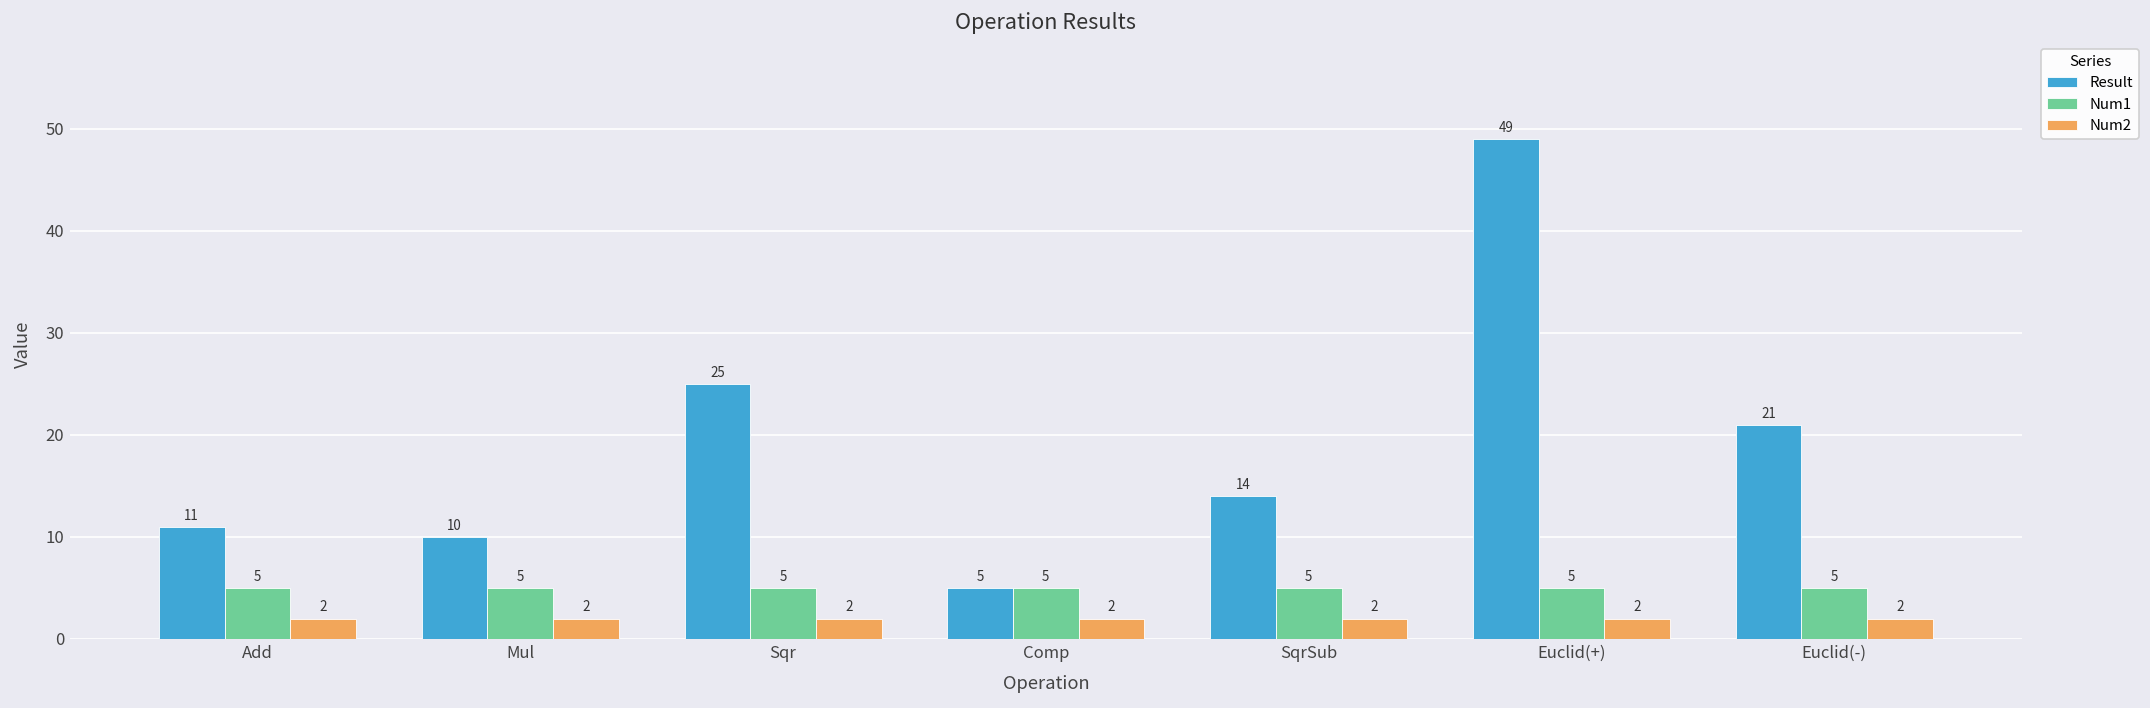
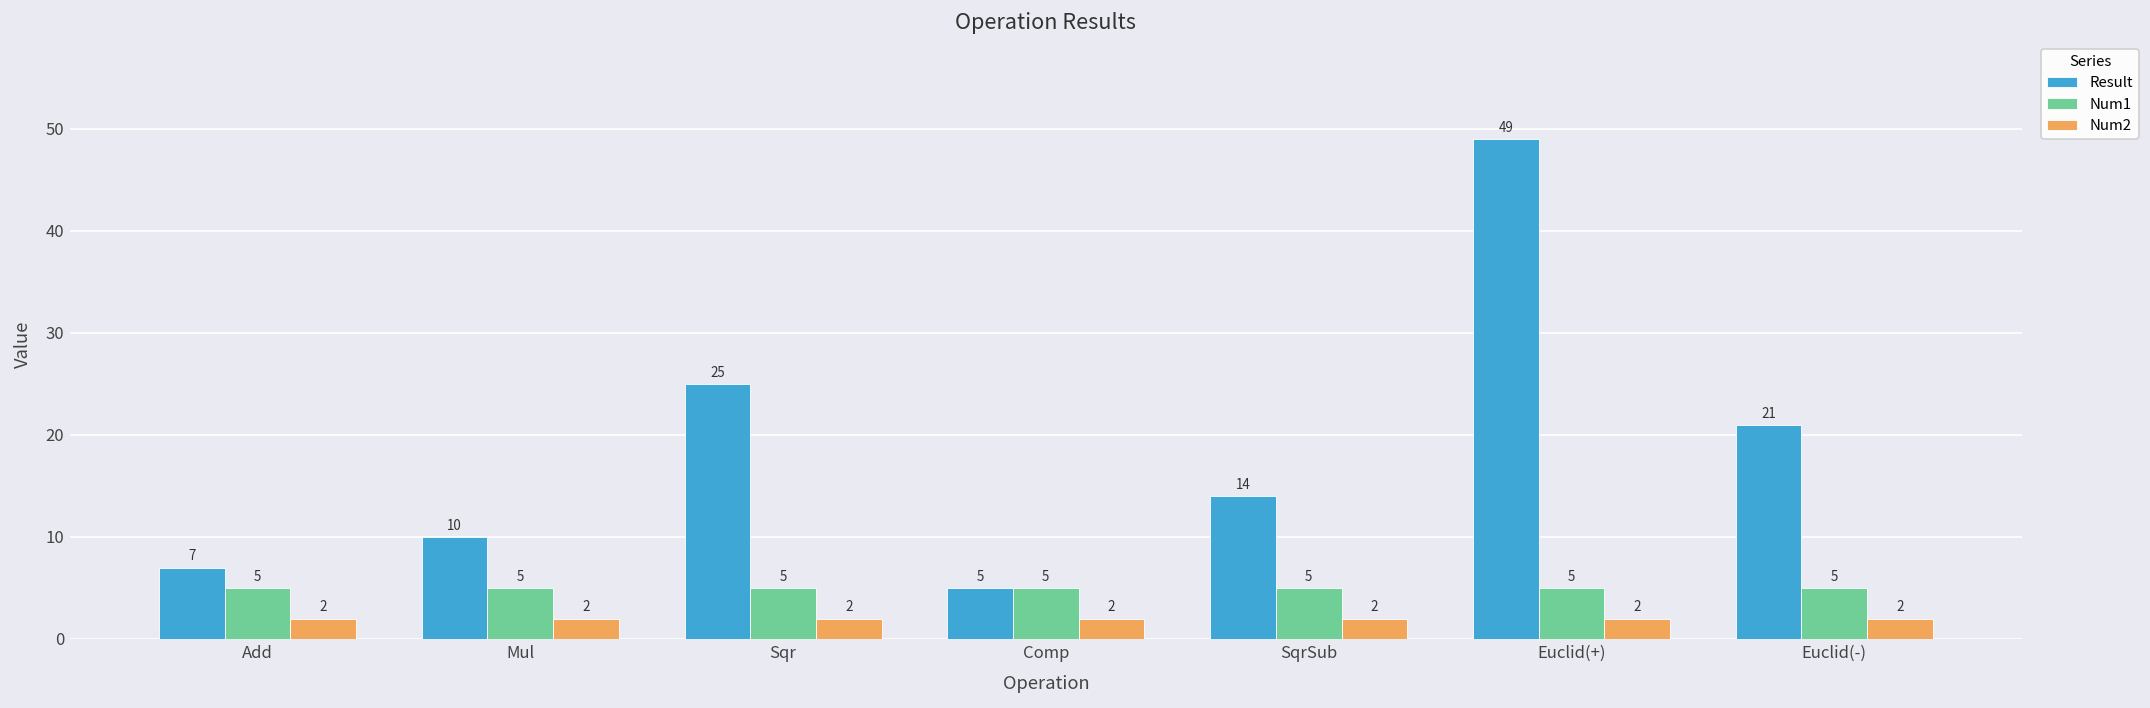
  {
    "Result": {
-     "Add": 11,
+     "Add": 7,
      "Mul": 10,
      "Sqr": 25,
      "Comp": 5,
      "SqrSub": 14,
      "Euclid(+)": 49,
      "Euclid(-)": 21
    },
    "Num1": {
      "Add": 5,
      "Mul": 5,
      "Sqr": 5,
      "Comp": 5,
      "SqrSub": 5,
      "Euclid(+)": 5,
      "Euclid(-)": 5
    },
    "Num2": {
      "Add": 2,
      "Mul": 2,
      "Sqr": 2,
      "Comp": 2,
      "SqrSub": 2,
      "Euclid(+)": 2,
      "Euclid(-)": 2
    }
  }
